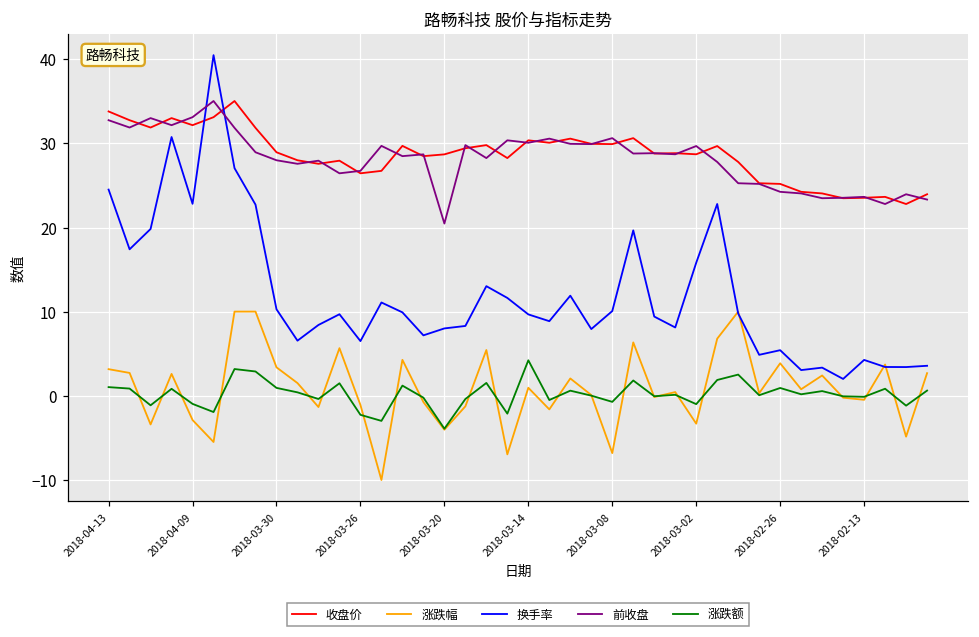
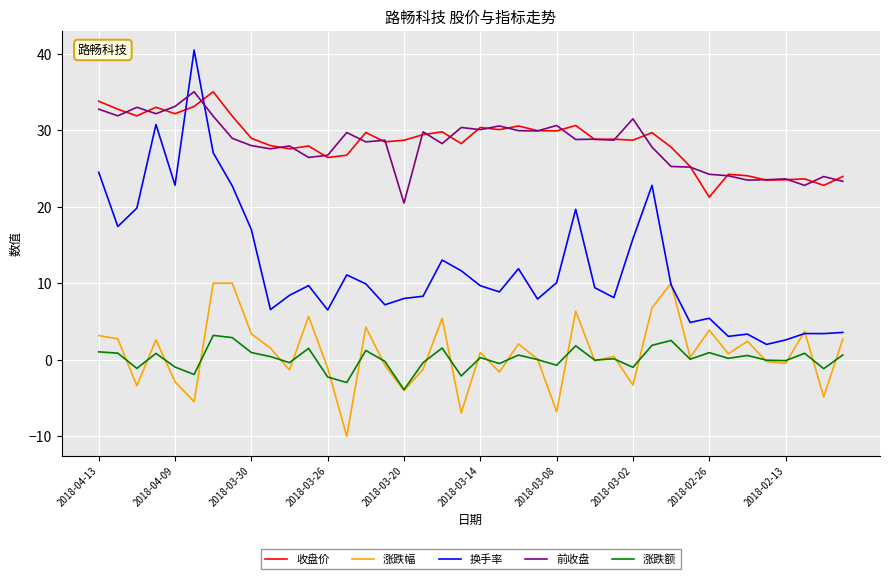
  {
    "收盘价": {
      "2018-04-13": 34,
      "2018-04-09": 32,
      "2018-03-30": 29,
      "2018-03-20": 29,
      "2018-03-08": 30,
      "2018-03-02": 29,
-     "2018-02-26": 25
+     "2018-02-26": 21
    },
    "涨跌幅": {
      "2018-04-13": 3,
      "2018-04-09": -3,
      "2018-03-30": 3,
      "2018-03-26": -1,
      "2018-03-14": 1,
      "2018-03-08": -7,
      "2018-03-02": -3,
      "2018-02-26": 4,
      "2018-02-13": 0
    },
    "换手率": {
      "2018-04-13": 25,
      "2018-04-09": 23,
-     "2018-03-30": 10,
+     "2018-03-30": 17,
      "2018-03-26": 7,
      "2018-03-20": 8,
      "2018-03-14": 10,
      "2018-03-08": 10,
      "2018-03-02": 16,
      "2018-02-26": 5,
-     "2018-02-13": 4
+     "2018-02-13": 3
    },
    "前收盘": {
      "2018-04-13": 33,
      "2018-04-09": 33,
      "2018-03-30": 28,
      "2018-03-20": 20,
      "2018-03-08": 31,
-     "2018-03-02": 30,
+     "2018-03-02": 32,
      "2018-02-26": 24
    },
    "涨跌额": {
      "2018-04-13": 1,
      "2018-04-09": -1,
      "2018-03-30": 1,
      "2018-03-26": -2,
-     "2018-03-14": 4,
+     "2018-03-14": 0,
      "2018-03-08": -1,
      "2018-03-02": -1,
      "2018-02-26": 1,
      "2018-02-13": 0
    }
  }
